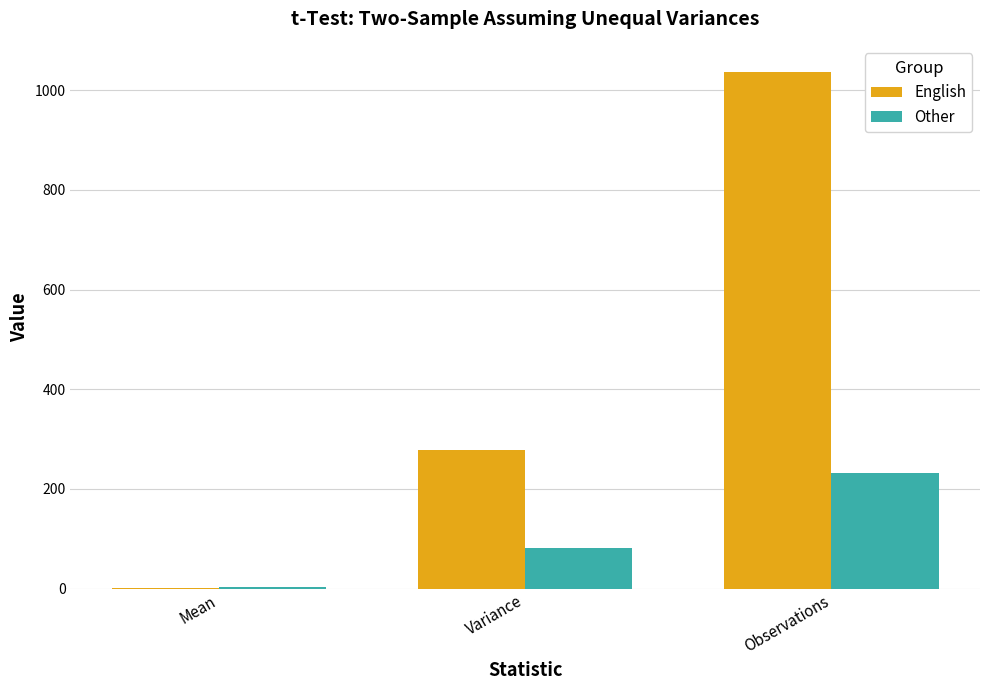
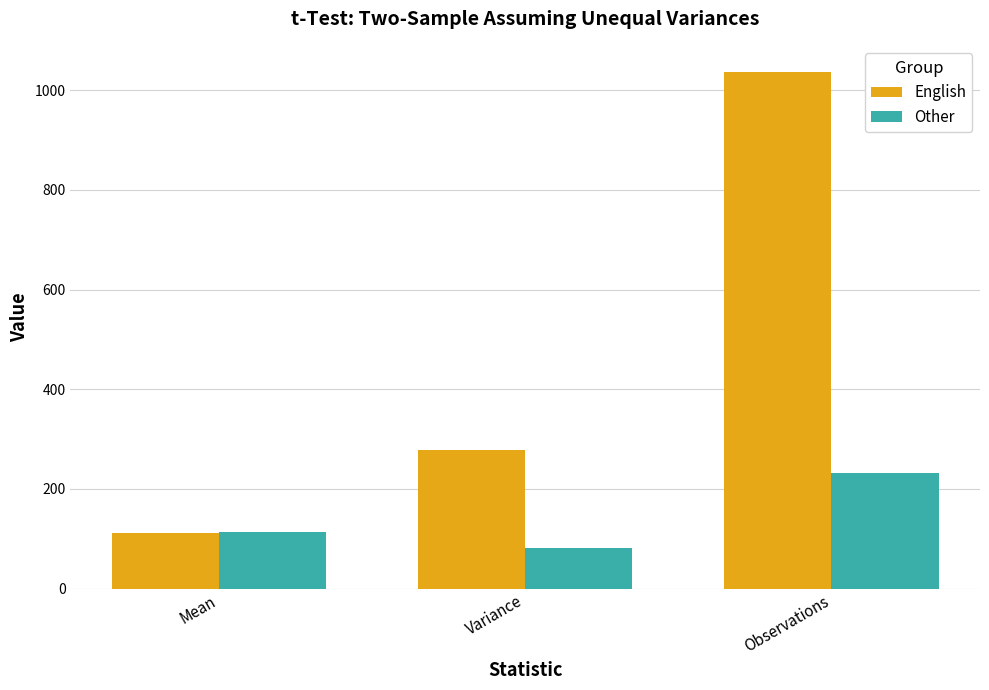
  {
    "English": {
-     "Mean": 0,
+     "Mean": 110,
      "Variance": 280,
      "Observations": 1040
    },
    "Other": {
-     "Mean": 0,
+     "Mean": 110,
      "Variance": 80,
      "Observations": 230
    }
  }
